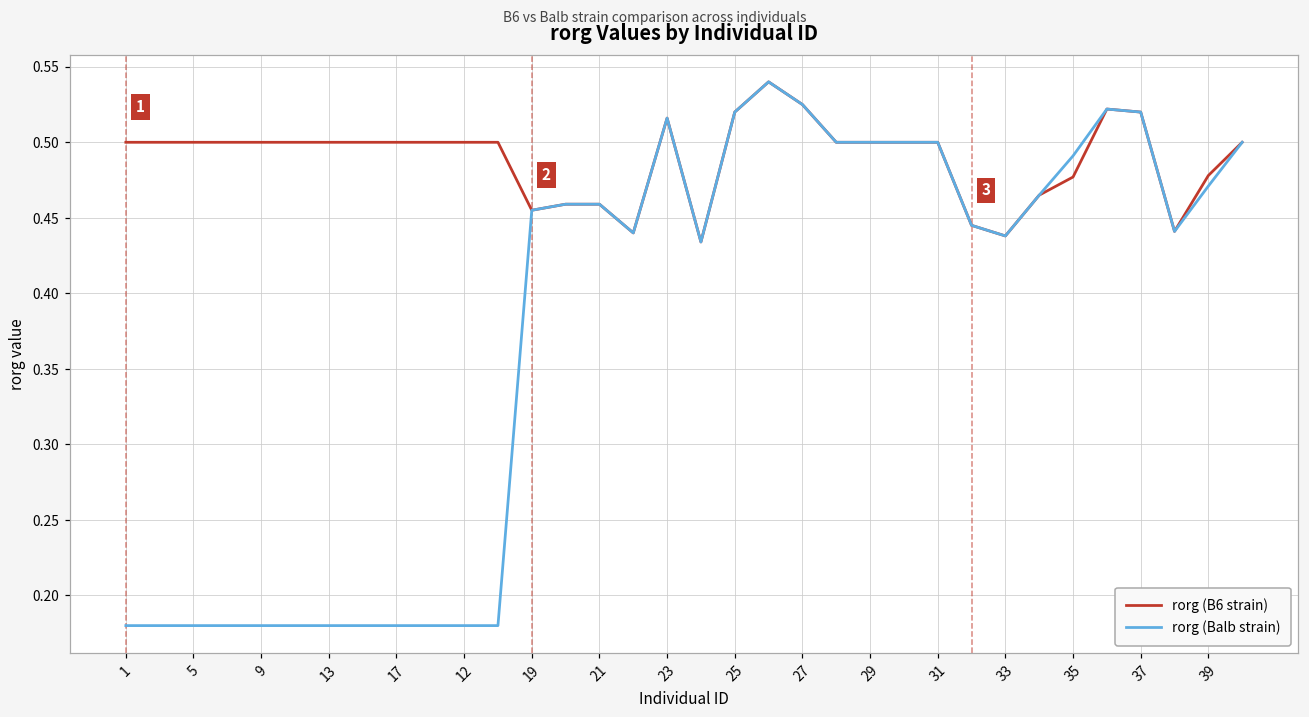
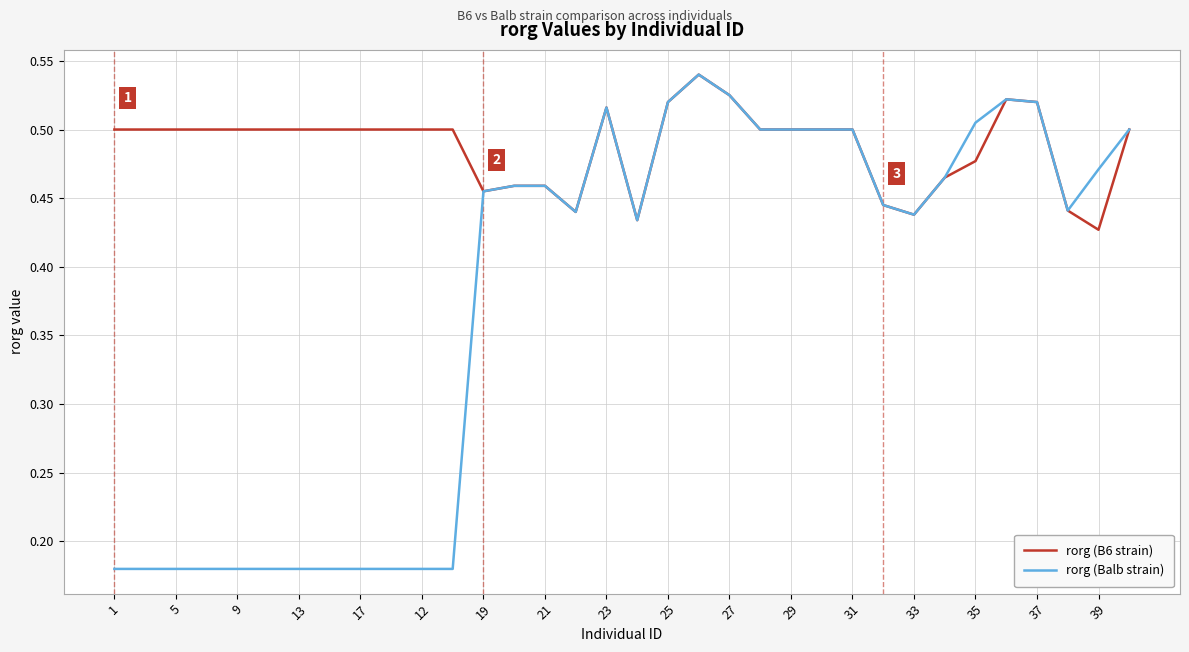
  {
    "rorg (B6 strain)": {
      "12": 0.500,
      "35": 0.477,
-     "39": 0.478
+     "39": 0.427
    },
    "rorg (Balb strain)": {
      "12": 0.180,
-     "35": 0.491,
+     "35": 0.505,
      "39": 0.471
    }
  }
